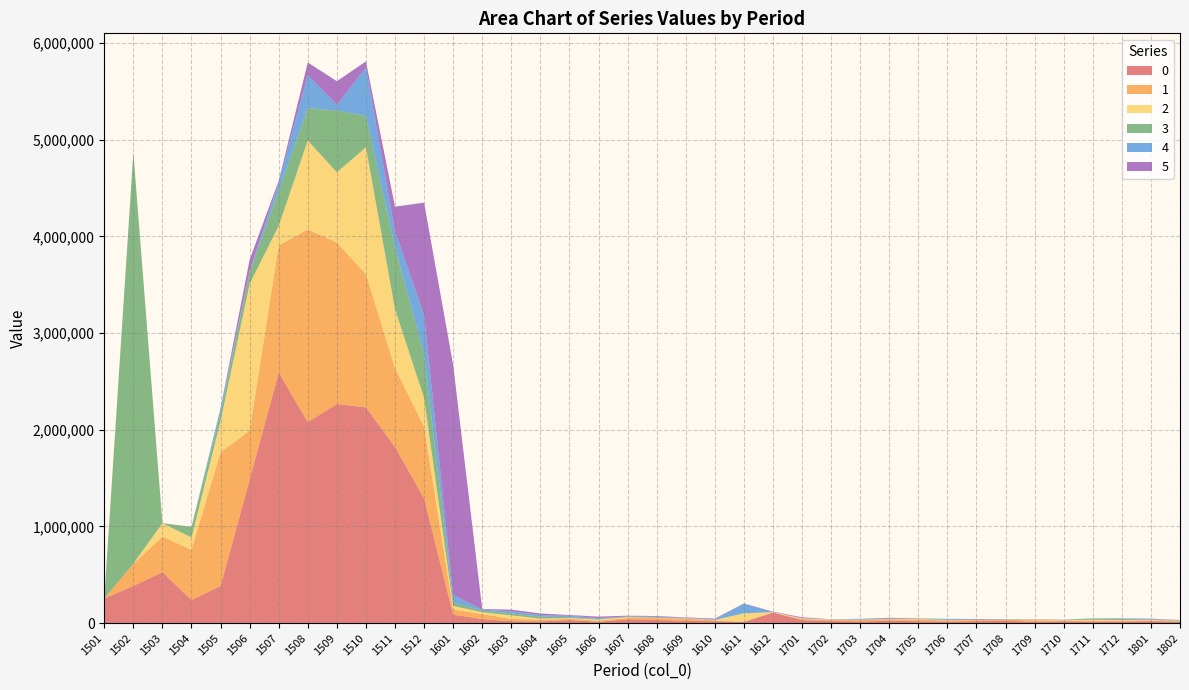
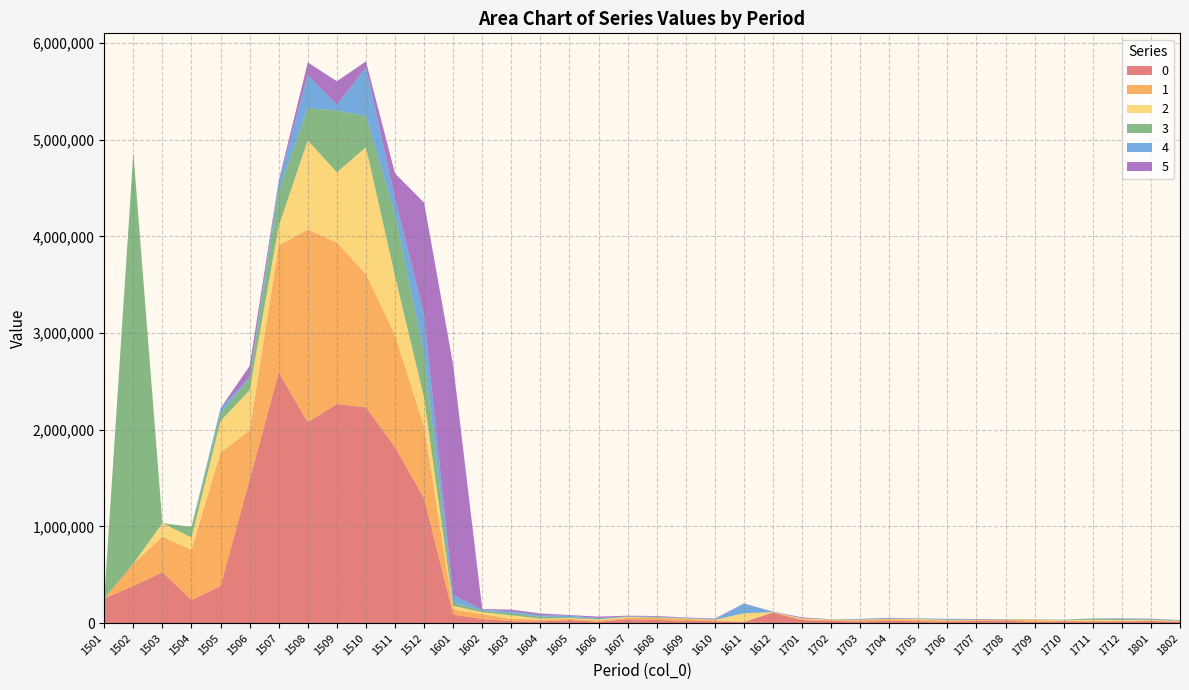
  {
    "0": {
      "1502": "400,000",
      "1503": "500,000",
      "1504": "200,000",
      "1505": "400,000",
      "1506": "1,500,000",
      "1507": "2,600,000",
      "1508": "2,100,000",
      "1509": "2,300,000",
      "1510": "2,200,000",
      "1511": "1,800,000",
      "1512": "1,300,000",
      "1601": "100,000",
      "1602": "0"
    },
    "1": {
      "1503": "400,000",
      "1504": "500,000",
      "1505": "1,400,000",
      "1506": "500,000",
      "1507": "1,300,000",
      "1508": "2,000,000",
      "1509": "1,700,000",
      "1510": "1,400,000",
-     "1511": "800,000",
+     "1511": "1,200,000",
      "1512": "700,000",
      "1601": "100,000"
    },
    "2": {
      "1504": "100,000",
      "1505": "300,000",
-     "1506": "1,500,000",
+     "1506": "400,000",
      "1507": "200,000",
      "1508": "900,000",
      "1509": "700,000",
      "1510": "1,300,000",
      "1511": "600,000",
      "1512": "300,000",
      "1601": "0"
    },
    "3": {
      "1505": "100,000",
      "1507": "400,000",
      "1508": "300,000",
      "1509": "600,000",
      "1510": "300,000",
      "1511": "600,000",
      "1512": "400,000",
      "1601": "0"
    },
    "4": {
      "1508": "300,000",
      "1509": "100,000",
      "1510": "500,000",
      "1511": "200,000",
      "1512": "400,000",
      "1601": "100,000"
    },
    "5": {
      "1506": "100,000",
      "1508": "100,000",
      "1509": "200,000",
      "1510": "100,000",
      "1511": "300,000",
      "1512": "1,200,000",
      "1601": "2,400,000"
    }
  }
